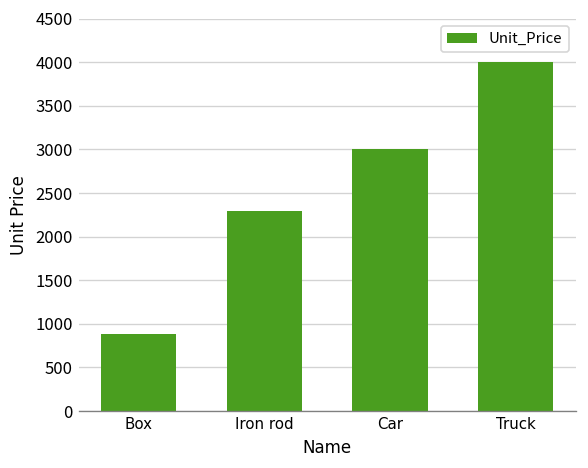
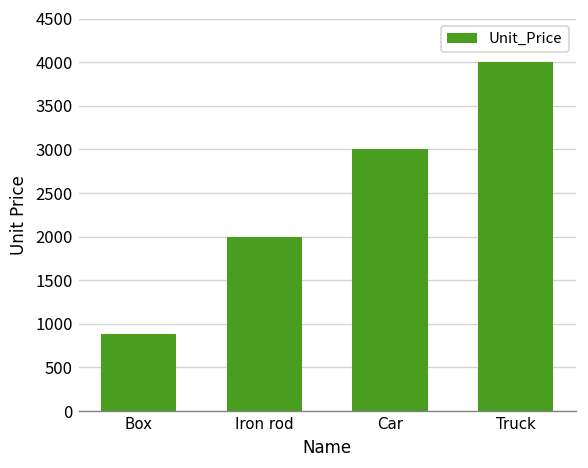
  {
    "Box": 900,
-   "Iron rod": 2300,
+   "Iron rod": 2000,
    "Car": 3000,
    "Truck": 4000
  }
